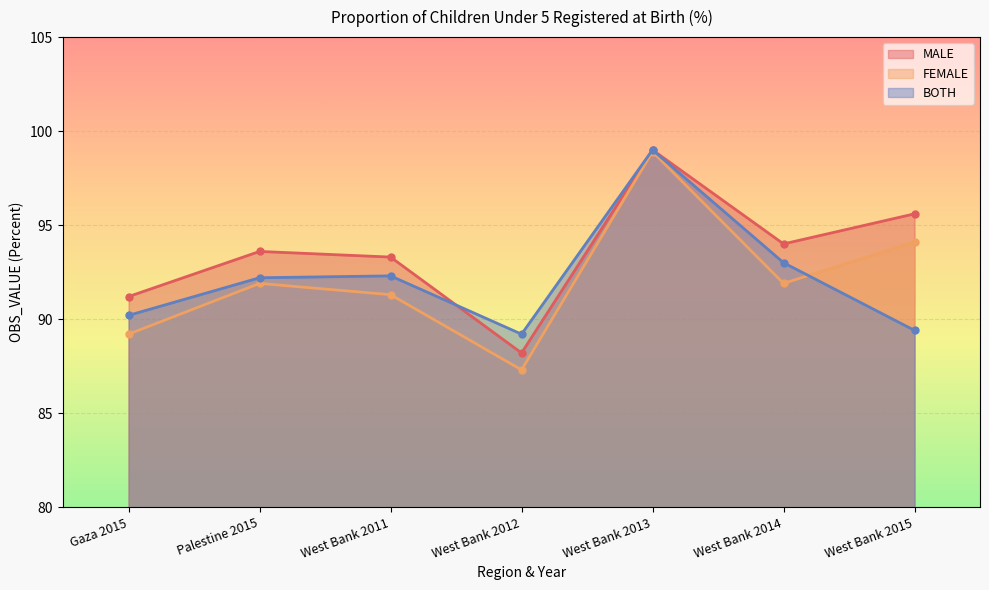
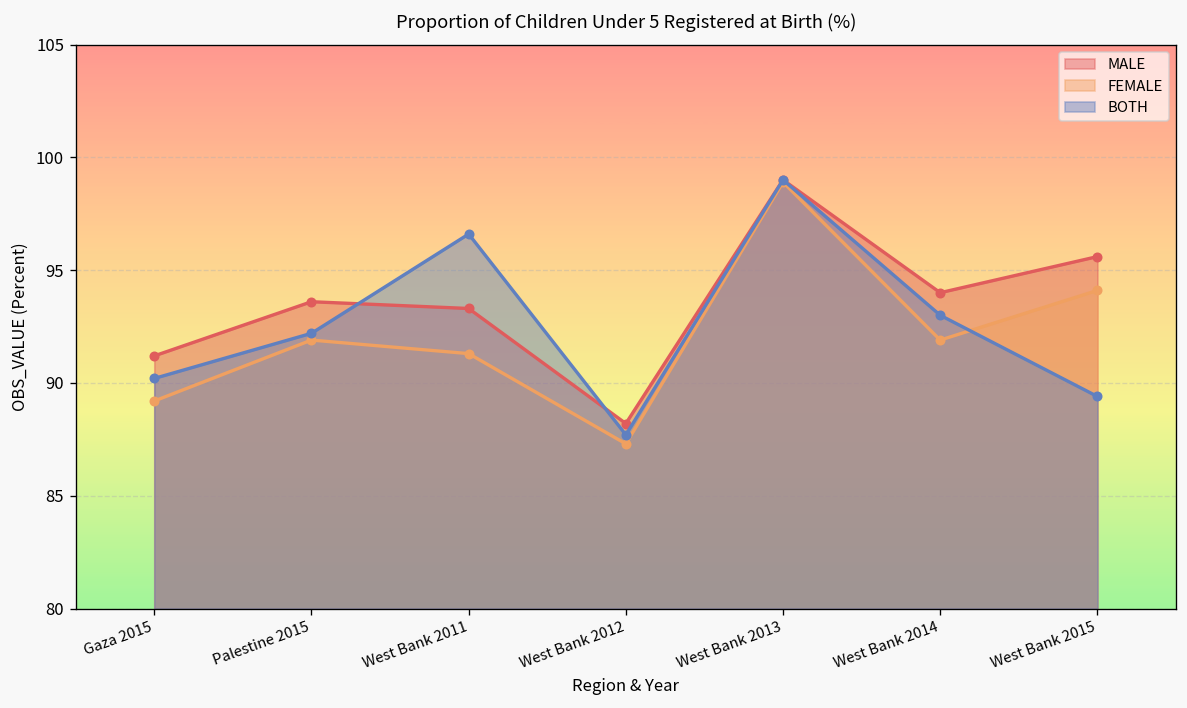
  {
    "BOTH": {
      "Gaza 2015": 90.2,
      "Palestine 2015": 92.2,
-     "West Bank 2011": 92.3,
-     "West Bank 2012": 89.2,
+     "West Bank 2011": 96.6,
+     "West Bank 2012": 87.7,
      "West Bank 2014": 93.0,
      "West Bank 2015": 89.4
    }
  }
